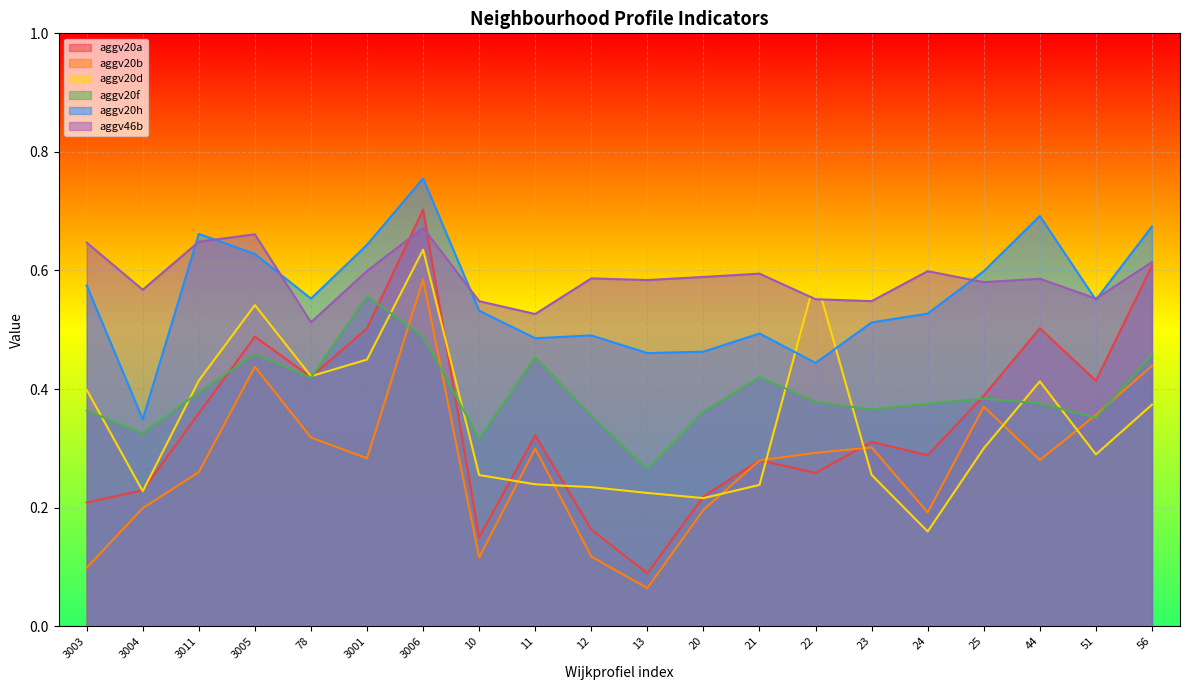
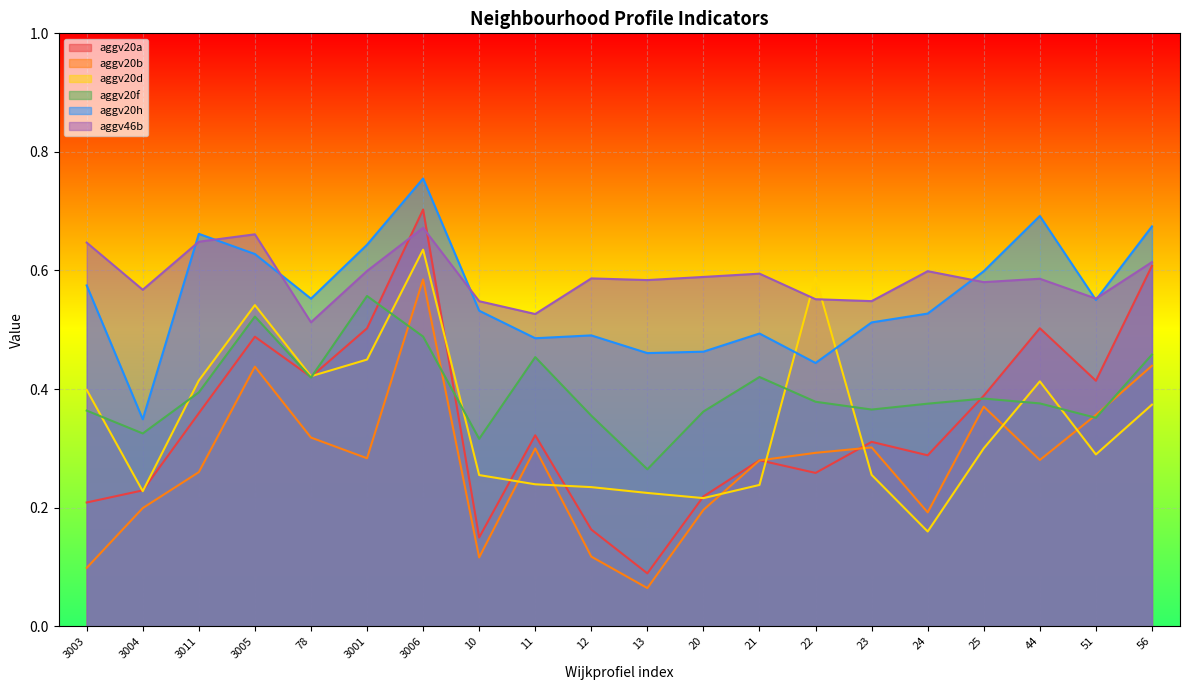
  {
    "aggv20a": {
      "3003": 0.21,
      "3011": 0.36,
      "3005": 0.49,
      "3001": 0.50,
      "3006": 0.70,
      "10": 0.15,
      "11": 0.32,
      "12": 0.16,
      "13": 0.09,
      "22": 0.26,
      "23": 0.31,
      "24": 0.29,
      "25": 0.39,
      "44": 0.50,
      "51": 0.41,
      "56": 0.61
    },
    "aggv20b": {
      "3003": 0.10,
      "3004": 0.20,
      "3011": 0.26,
      "3005": 0.44,
      "78": 0.32,
      "3001": 0.28,
      "3006": 0.58,
      "10": 0.12,
      "11": 0.30,
      "12": 0.12,
      "13": 0.06,
      "20": 0.20,
      "22": 0.29,
      "23": 0.30,
      "24": 0.19,
      "25": 0.37,
      "44": 0.28,
      "51": 0.36,
      "56": 0.44
    },
    "aggv20d": {
      "3003": 0.40,
      "3011": 0.41,
      "3005": 0.54,
      "3001": 0.45,
      "3006": 0.64,
      "10": 0.25,
      "11": 0.24,
      "12": 0.23,
      "13": 0.22,
      "21": 0.24,
      "22": 0.59,
      "23": 0.26,
      "24": 0.16,
      "25": 0.30,
      "44": 0.41,
      "51": 0.29,
      "56": 0.37
    },
    "aggv20f": {
      "3003": 0.36,
      "3004": 0.33,
      "3011": 0.39,
-     "3005": 0.46,
+     "3005": 0.52,
      "3001": 0.56,
      "3006": 0.49,
      "10": 0.32,
      "11": 0.45,
      "12": 0.36,
      "13": 0.26,
      "20": 0.36,
      "21": 0.42,
      "22": 0.38,
      "23": 0.37,
      "24": 0.38,
      "25": 0.38,
      "44": 0.38,
      "51": 0.35,
      "56": 0.46
    },
    "aggv20h": {
      "3003": 0.57,
      "3004": 0.35,
      "3011": 0.66,
      "3005": 0.63,
      "78": 0.55,
      "3001": 0.64,
      "3006": 0.76,
      "10": 0.53,
      "11": 0.49,
      "12": 0.49,
      "13": 0.46,
      "20": 0.46,
      "21": 0.49,
      "22": 0.44,
      "23": 0.51,
      "24": 0.53,
      "25": 0.60,
      "44": 0.69,
      "56": 0.67
    },
    "aggv46b": {
      "3003": 0.65,
      "3004": 0.57,
      "3011": 0.65,
      "3005": 0.66,
      "78": 0.51,
      "3001": 0.60,
      "3006": 0.67,
      "10": 0.55,
      "11": 0.53,
      "12": 0.59,
      "13": 0.58,
      "20": 0.59,
      "21": 0.59,
      "22": 0.55,
      "23": 0.55,
      "24": 0.60,
      "25": 0.58,
      "44": 0.59,
      "56": 0.61
    }
  }
